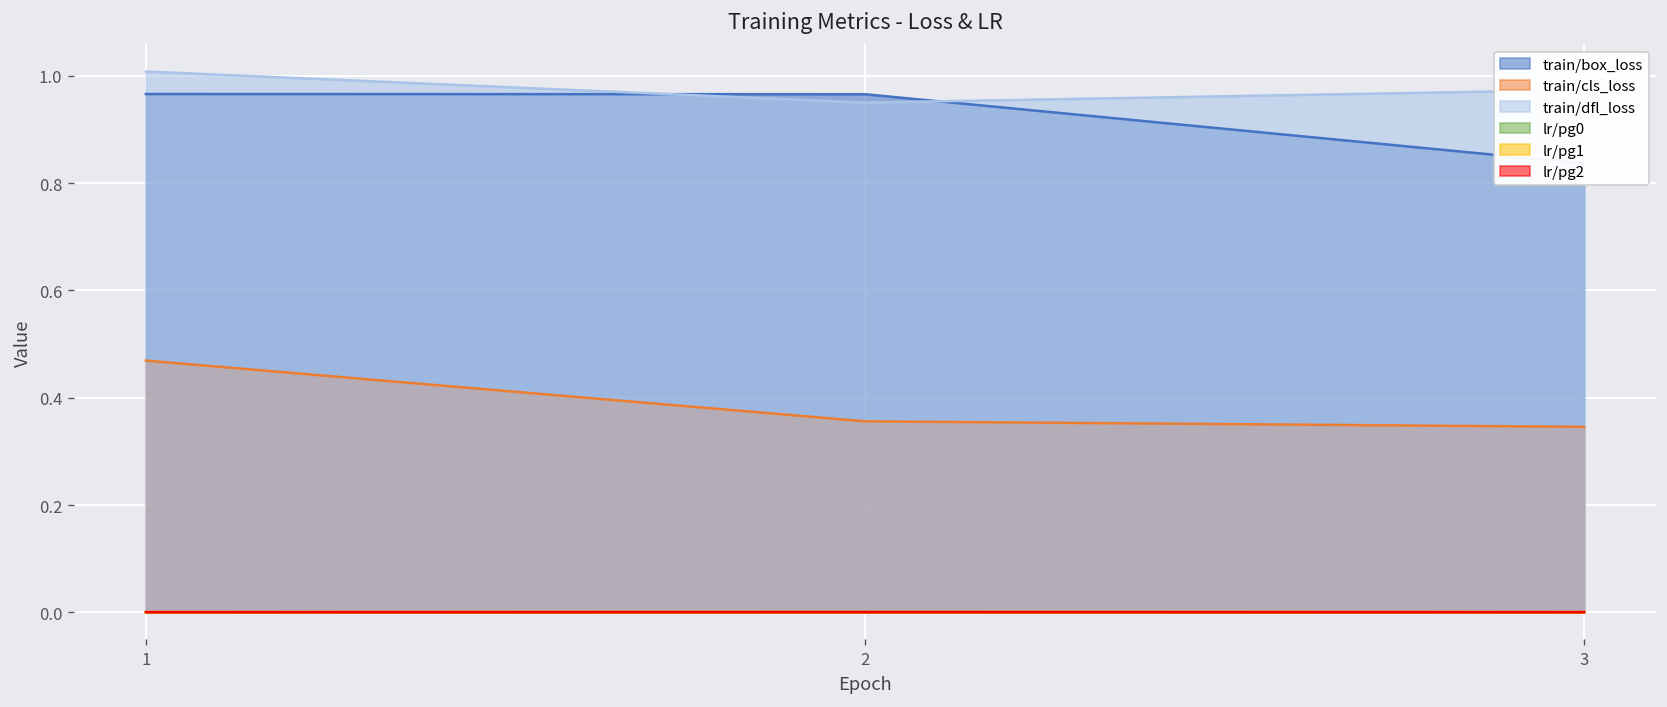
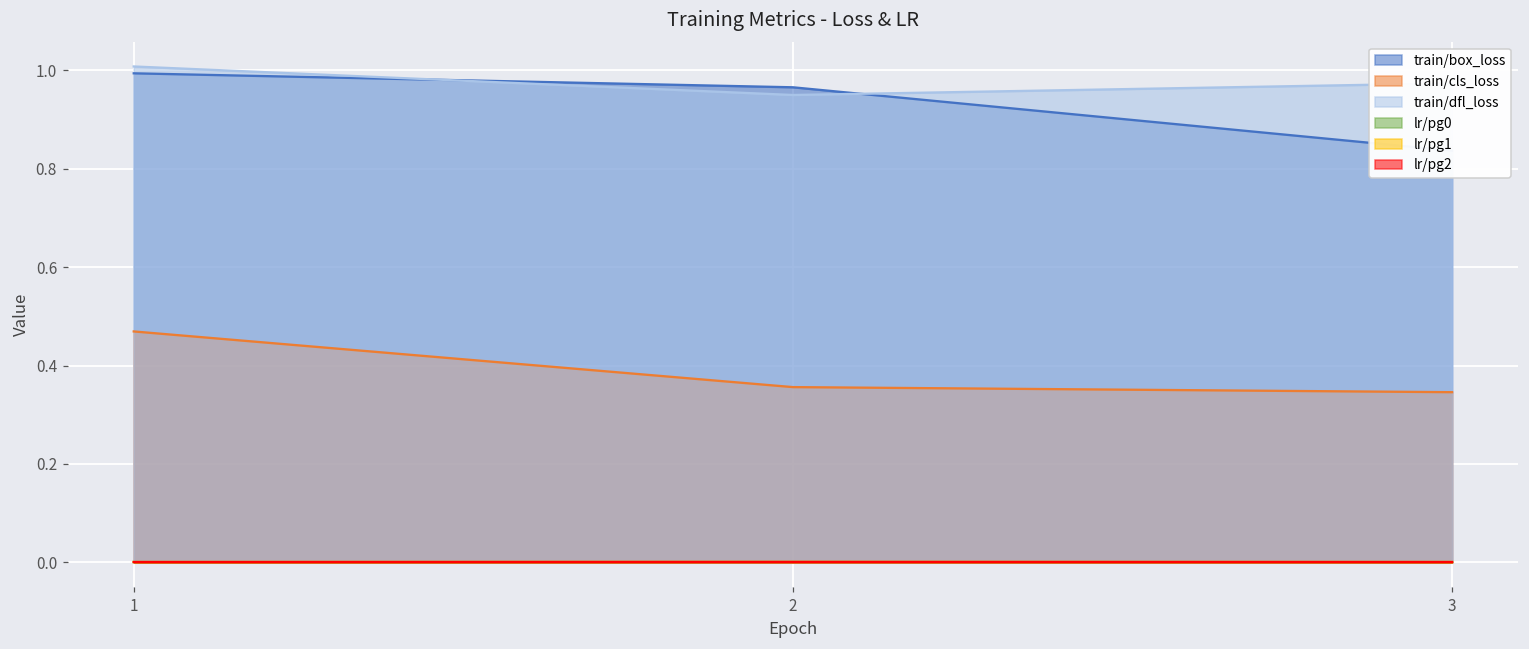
  {
    "train/box_loss": {
-     "1": 0.97,
+     "1": 0.99,
      "2": 0.97
    },
    "train/cls_loss": {
      "1": 0.47,
      "2": 0.36,
      "3": 0.35
    },
    "train/dfl_loss": {
      "1": 1.01,
      "2": 0.95
    },
    "lr/pg2": {
      "1": 0.00,
      "2": 0.00,
      "3": 0.00
    }
  }
